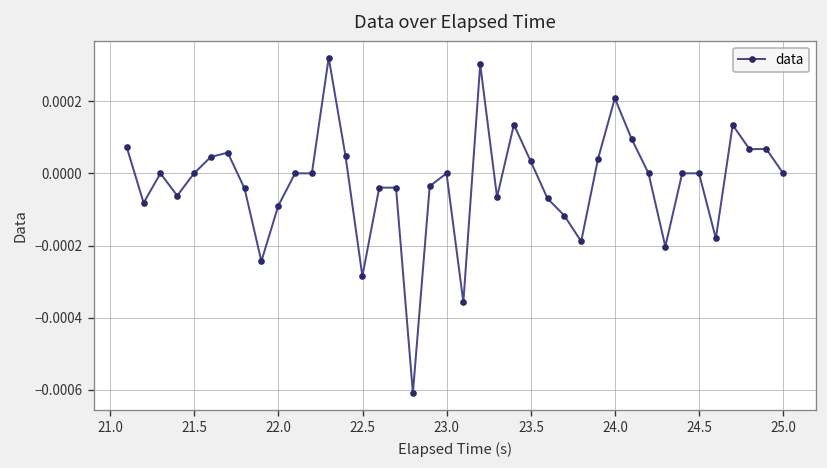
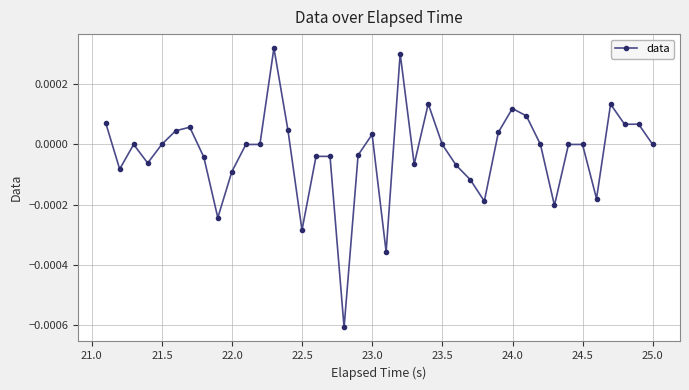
  {
    "21.5": 0.00000,
    "22.0": -0.00009,
    "22.5": -0.00028,
-   "23.0": 0.00000,
-   "23.5": 0.00003,
-   "24.0": 0.00021,
+   "23.0": 0.00003,
+   "23.5": 0.00000,
+   "24.0": 0.00012,
    "24.5": 0.00000,
    "25.0": 0.00000
  }
